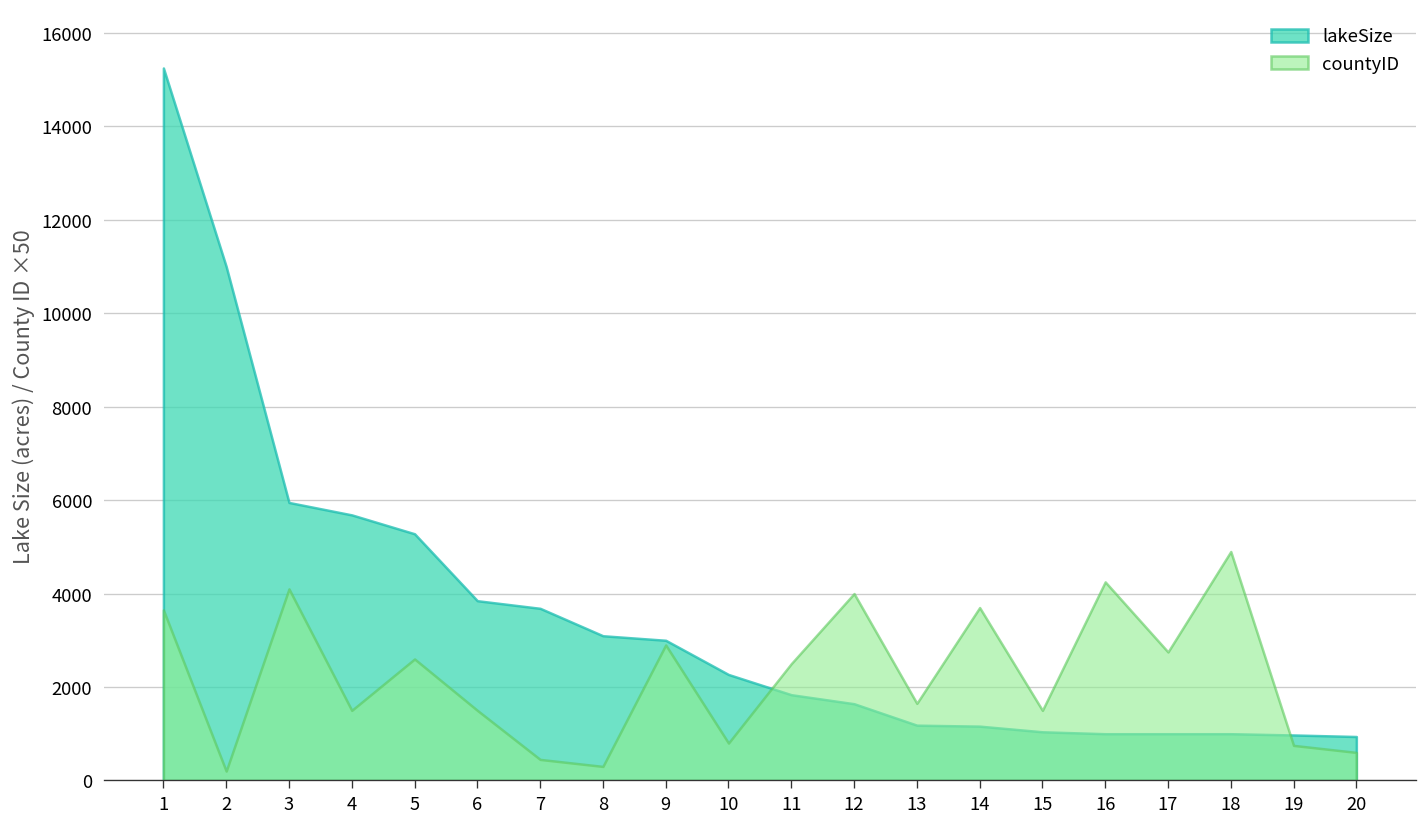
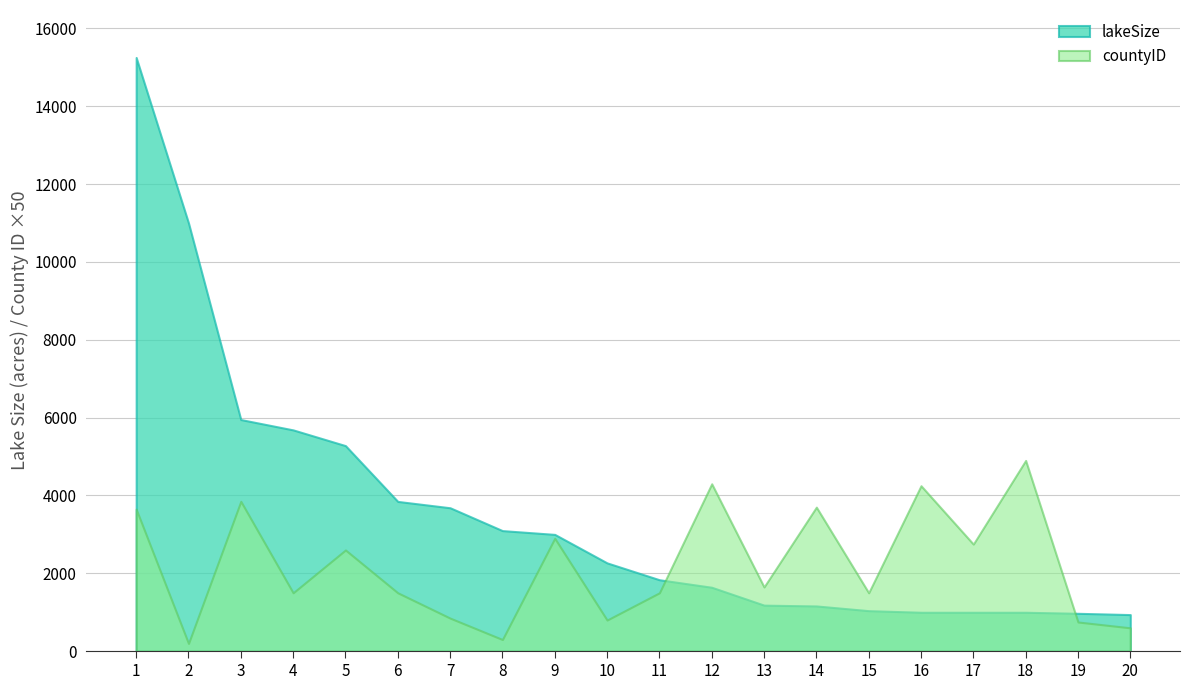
  {
    "lakeSize": {
      "1": 15300,
      "2": 11000,
      "3": 6000,
      "4": 5700,
      "5": 5300,
      "6": 3800,
      "7": 3700,
      "8": 3100,
      "9": 3000,
      "10": 2300,
      "11": 1800,
      "12": 1600,
      "13": 1200,
      "14": 1200,
      "15": 1000,
      "16": 1000,
      "17": 1000,
      "18": 1000,
      "19": 1000,
      "20": 900
    },
    "countyID": {
      "1": 3700,
      "2": 200,
-     "3": 4100,
+     "3": 3900,
      "4": 1500,
      "5": 2600,
      "6": 1500,
-     "7": 500,
+     "7": 900,
      "8": 300,
      "9": 2900,
      "10": 800,
-     "11": 2500,
-     "12": 4000,
+     "11": 1500,
+     "12": 4300,
      "13": 1700,
      "14": 3700,
      "15": 1500,
      "16": 4300,
      "17": 2800,
      "18": 4900,
      "19": 800,
      "20": 600
    }
  }
